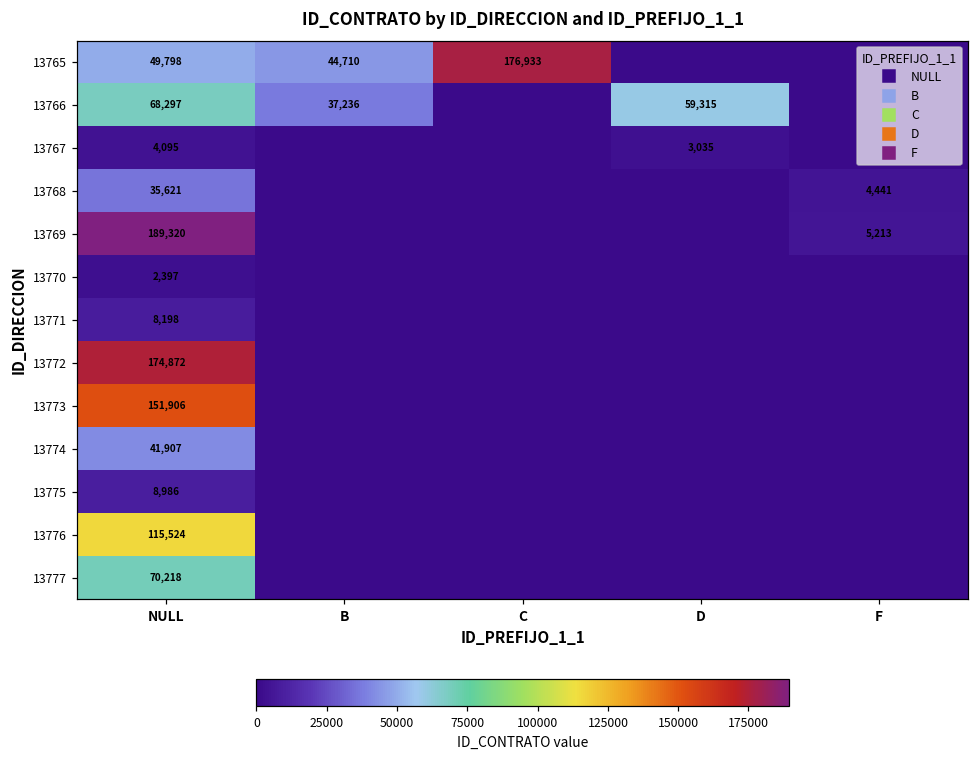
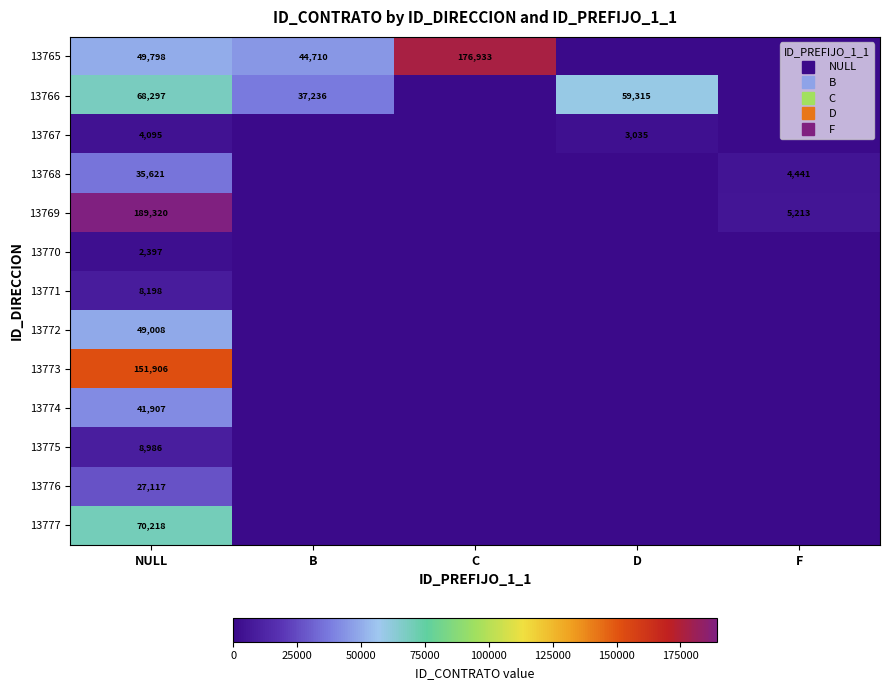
  {
    "13765": {
      "NULL": "49,798",
      "B": "44,710",
      "C": "176,933"
    },
    "13766": {
      "NULL": "68,297",
      "B": "37,236",
      "D": "59,315"
    },
    "13767": {
      "NULL": "4,095",
      "D": "3,035"
    },
    "13768": {
      "NULL": "35,621",
      "F": "4,441"
    },
    "13769": {
      "NULL": "189,320",
      "F": "5,213"
    },
    "13770": {
      "NULL": "2,397"
    },
    "13771": {
      "NULL": "8,198"
    },
    "13772": {
-     "NULL": "174,872"
+     "NULL": "49,008"
    },
    "13773": {
      "NULL": "151,906"
    },
    "13774": {
      "NULL": "41,907"
    },
    "13775": {
      "NULL": "8,986"
    },
    "13776": {
-     "NULL": "115,524"
+     "NULL": "27,117"
    },
    "13777": {
      "NULL": "70,218"
    }
  }
